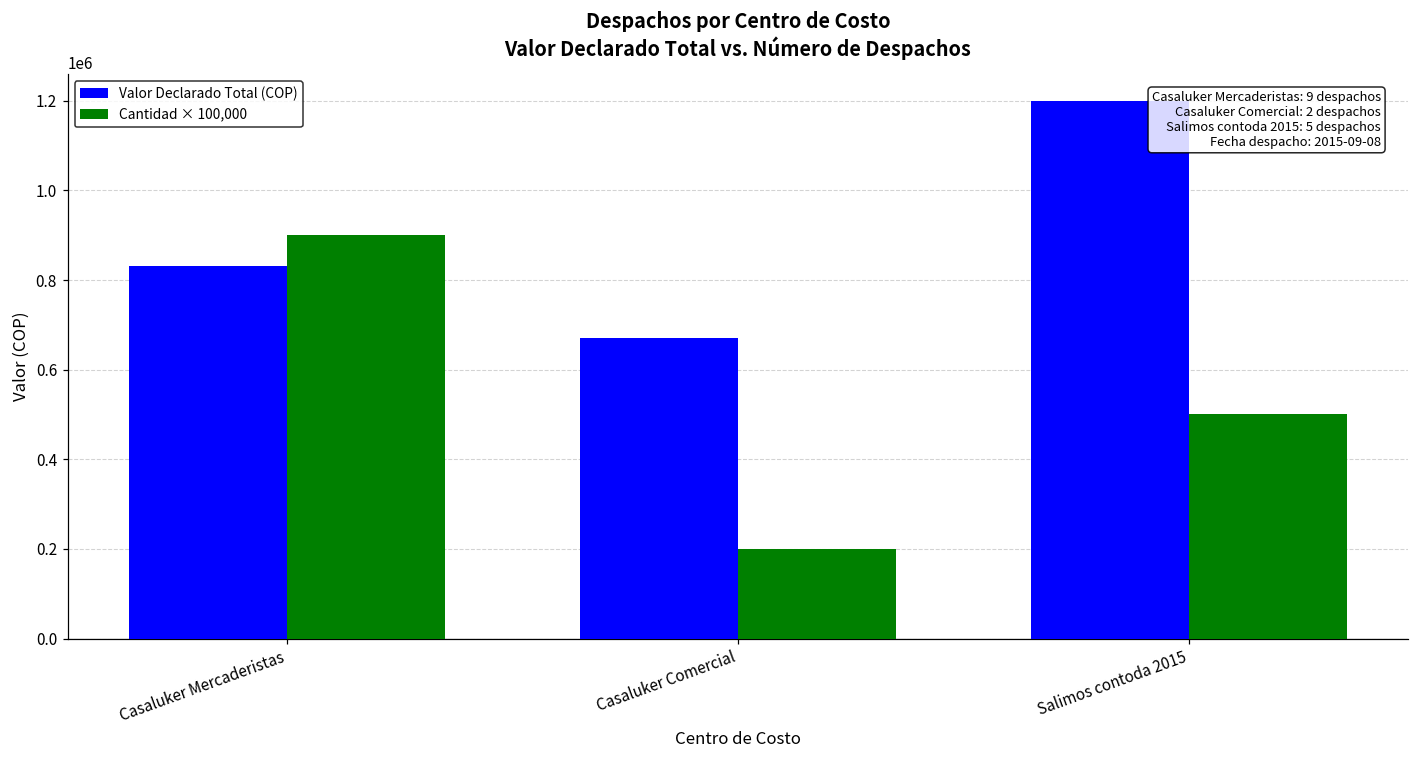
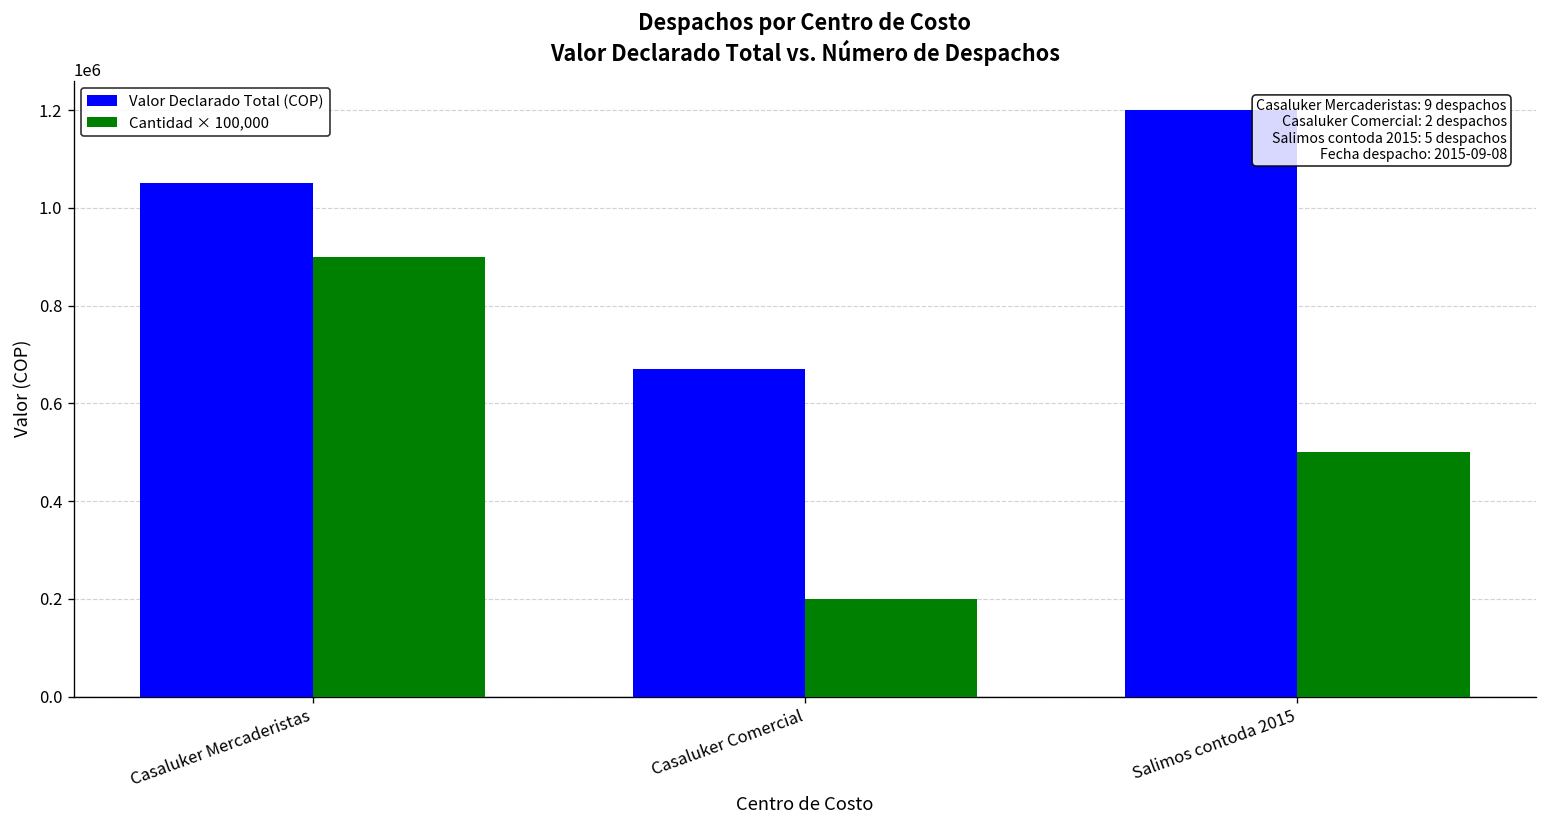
  {
    "Valor Declarado Total (COP)": {
-     "Casaluker Mercaderistas": 830000,
+     "Casaluker Mercaderistas": 1050000,
      "Casaluker Comercial": 670000,
      "Salimos contoda 2015": 1200000
    },
    "Cantidad × 100,000": {
      "Casaluker Mercaderistas": 900000,
      "Casaluker Comercial": 200000,
      "Salimos contoda 2015": 500000
    }
  }
